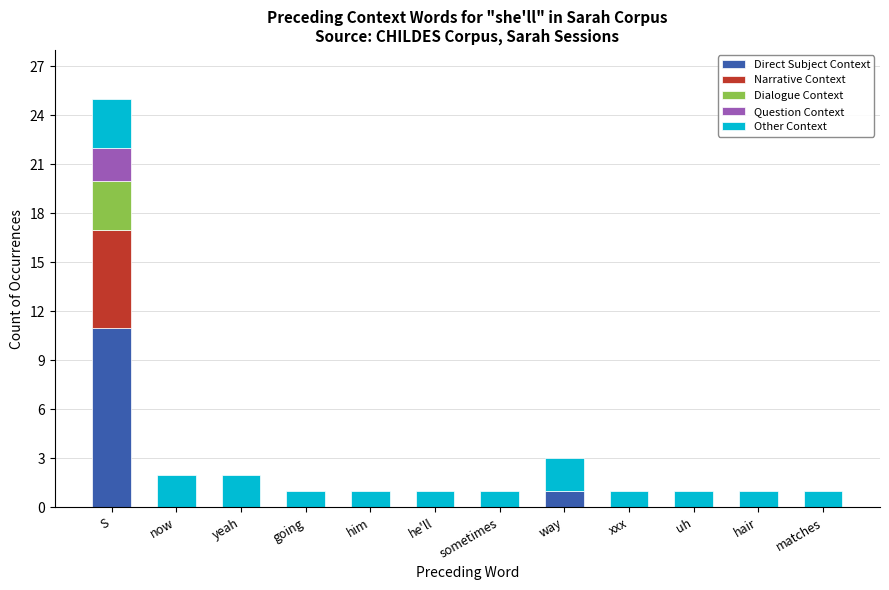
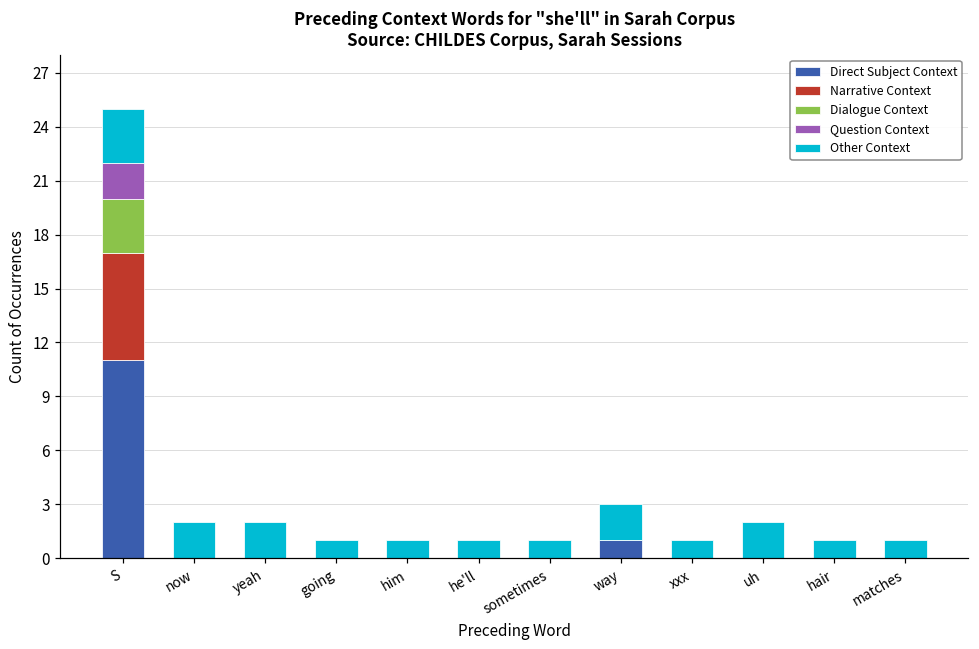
  {
    "Direct Subject Context": {
      "S": 11,
      "now": 0,
      "yeah": 0,
      "going": 0,
      "him": 0,
      "he'll": 0,
      "sometimes": 0,
      "way": 1,
      "xxx": 0,
      "uh": 0,
      "hair": 0,
      "matches": 0
    },
    "Narrative Context": {
      "S": 6,
      "now": 0,
      "yeah": 0,
      "going": 0,
      "him": 0,
      "he'll": 0,
      "sometimes": 0,
      "way": 0,
      "xxx": 0,
      "uh": 0,
      "hair": 0,
      "matches": 0
    },
    "Dialogue Context": {
      "S": 3,
      "now": 0,
      "yeah": 0,
      "going": 0,
      "him": 0,
      "he'll": 0,
      "sometimes": 0,
      "way": 0,
      "xxx": 0,
      "uh": 0,
      "hair": 0,
      "matches": 0
    },
    "Question Context": {
      "S": 2,
      "now": 0,
      "yeah": 0,
      "going": 0,
      "him": 0,
      "he'll": 0,
      "sometimes": 0,
      "way": 0,
      "xxx": 0,
      "uh": 0,
      "hair": 0,
      "matches": 0
    },
    "Other Context": {
-     "uh": 1
+     "uh": 2
    }
  }
